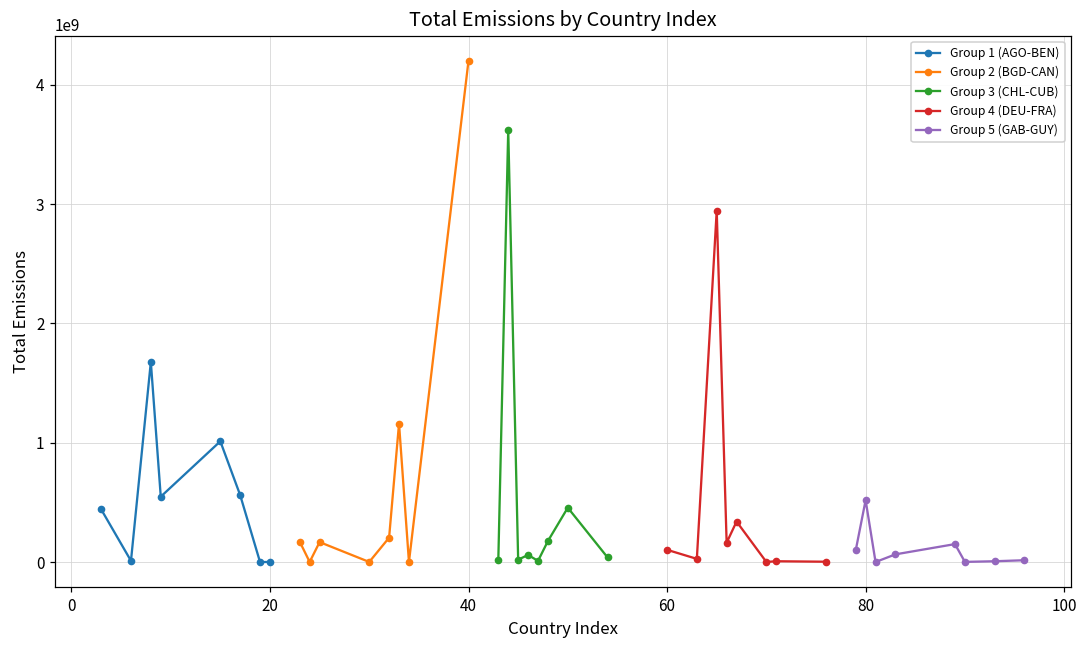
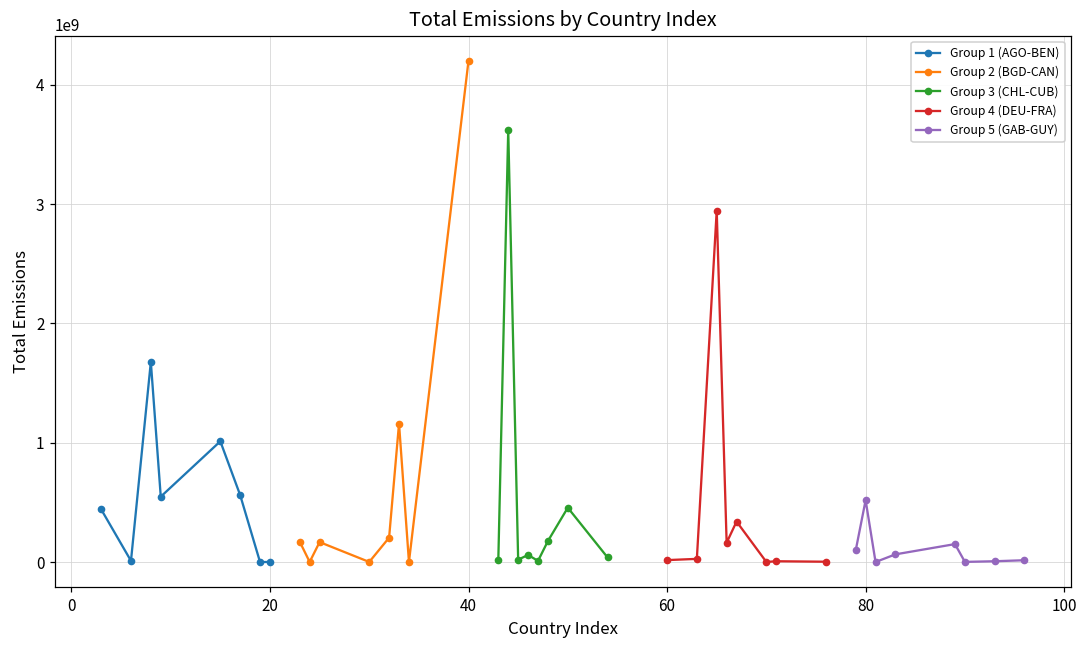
  {
    "Group 1 (AGO-BEN)": {
      "20": 0
    },
    "Group 2 (BGD-CAN)": {
      "40": 4200000000
    },
    "Group 4 (DEU-FRA)": {
-     "60": 100000000
+     "60": 20000000
    },
    "Group 5 (GAB-GUY)": {
      "80": 520000000
    }
  }
